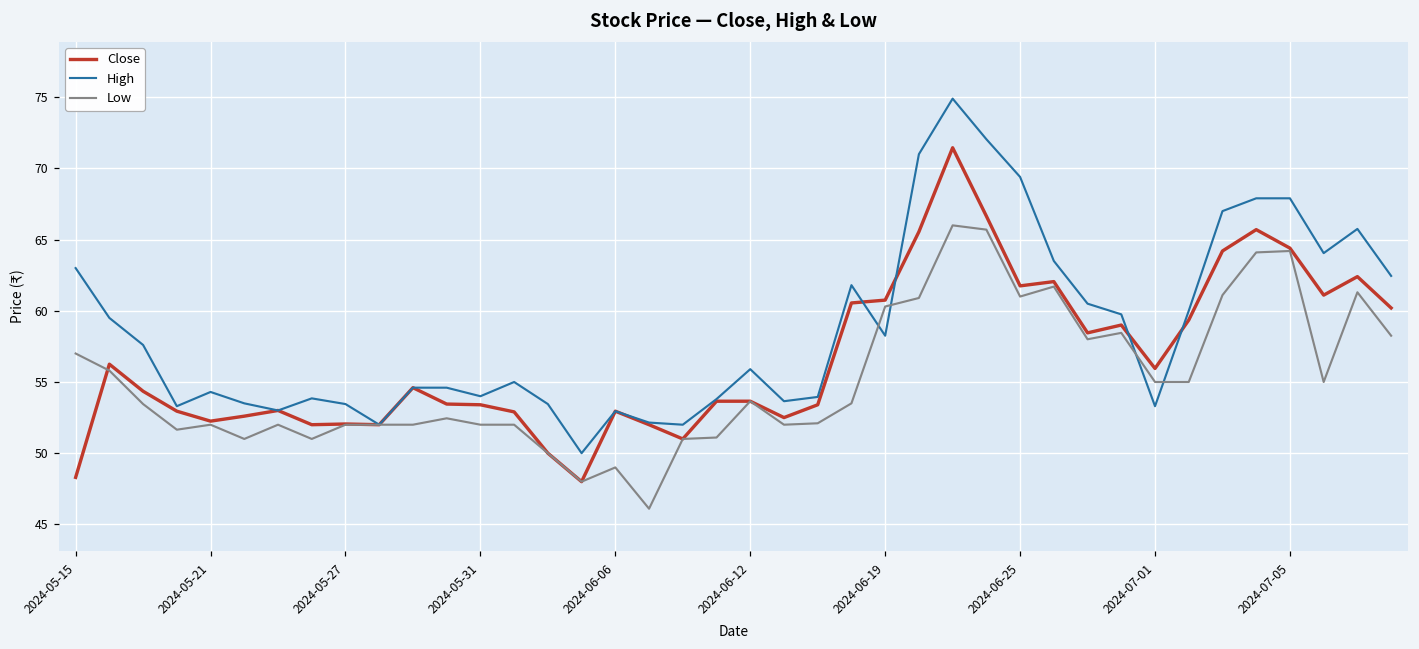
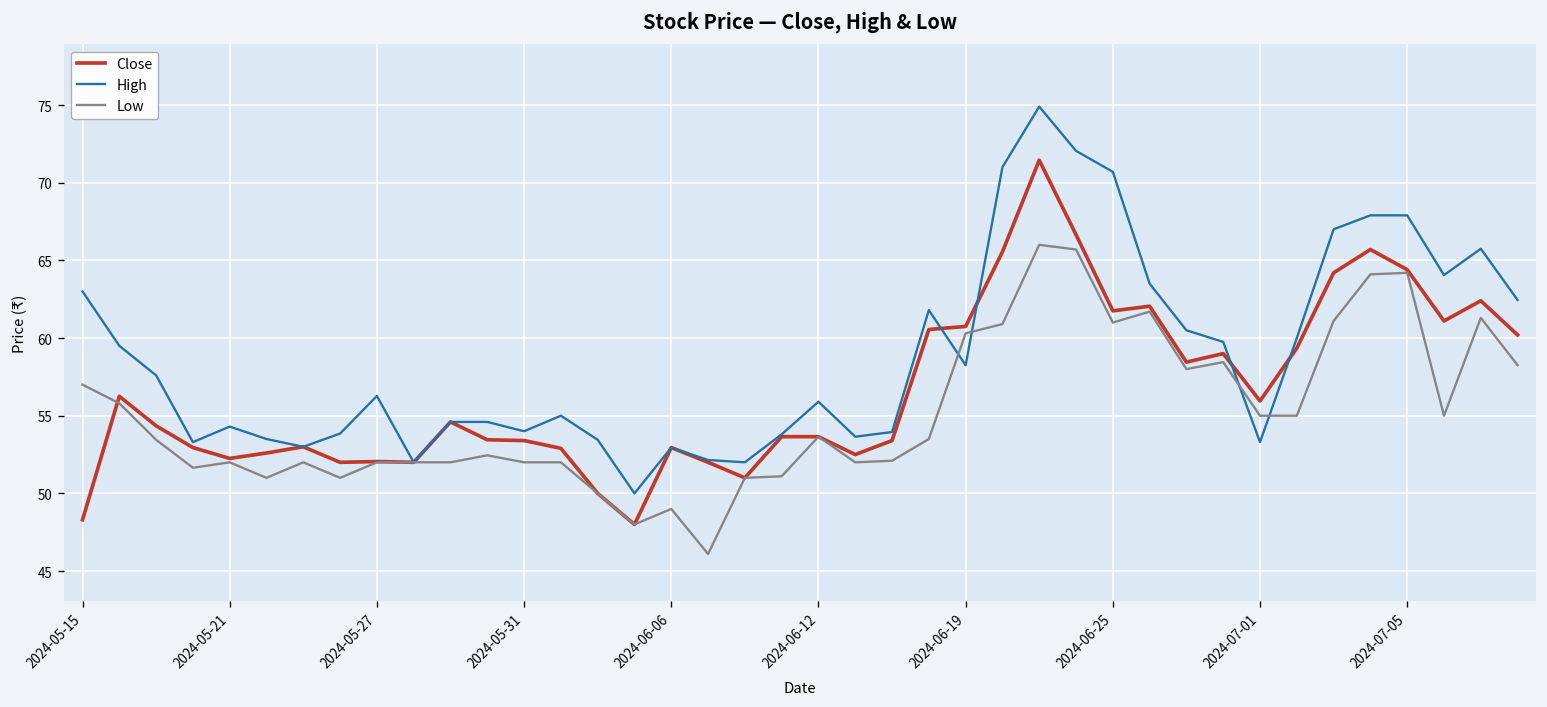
  {
    "Close": {
      "2024-05-15": 48.3,
      "2024-05-21": 52.3,
      "2024-05-31": 53.4,
      "2024-06-19": 60.8,
      "2024-06-25": 61.8,
      "2024-07-01": 56.0,
      "2024-07-05": 64.4
    },
    "High": {
      "2024-05-15": 63.0,
      "2024-05-21": 54.3,
-     "2024-05-27": 53.5,
+     "2024-05-27": 56.3,
      "2024-05-31": 54.0,
      "2024-06-12": 55.9,
      "2024-06-19": 58.3,
-     "2024-06-25": 69.4,
+     "2024-06-25": 70.7,
      "2024-07-01": 53.3,
      "2024-07-05": 67.9
    },
    "Low": {
      "2024-05-15": 57.0,
      "2024-05-21": 52.0,
      "2024-05-31": 52.0,
      "2024-06-06": 49.0,
      "2024-06-19": 60.3,
      "2024-06-25": 61.0,
      "2024-07-01": 55.0,
      "2024-07-05": 64.2
    }
  }
